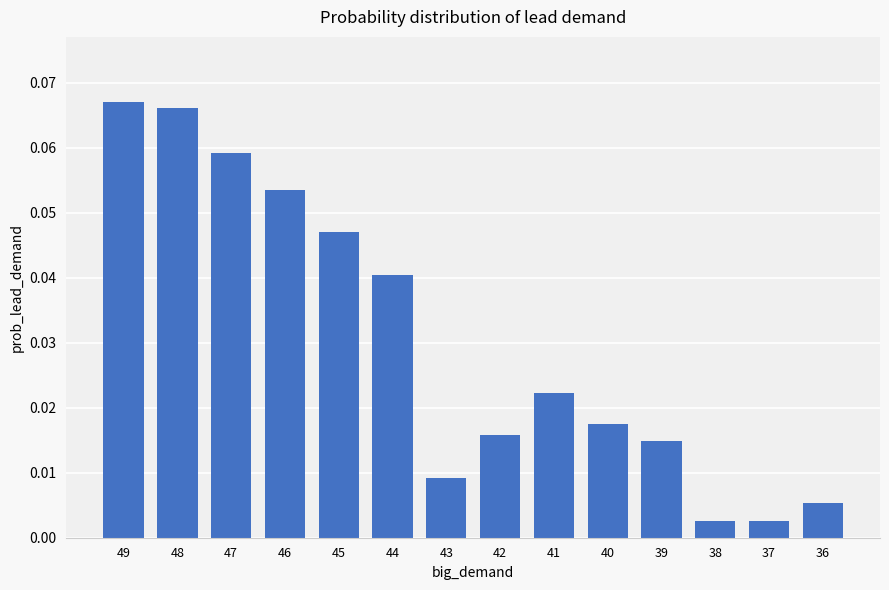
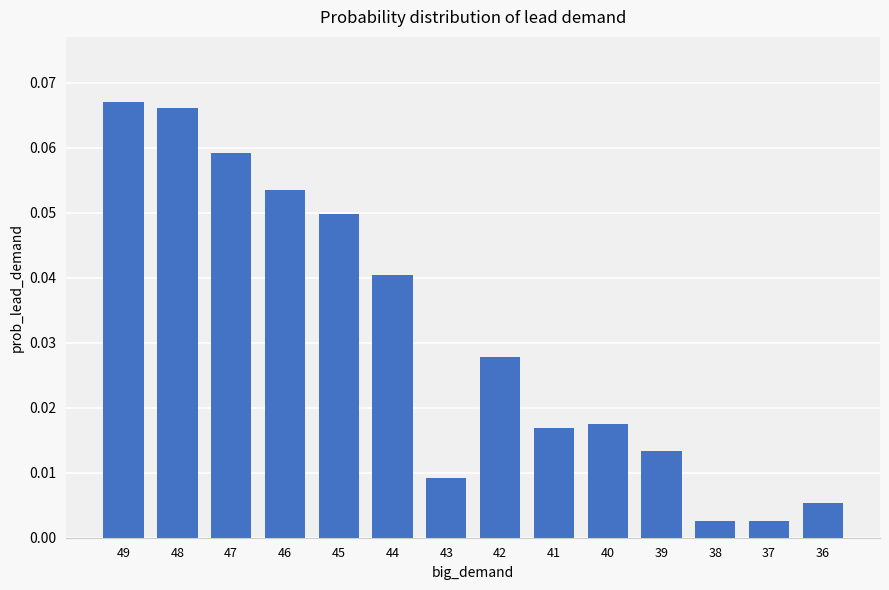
  {
    "49": 0.067,
    "48": 0.066,
    "47": 0.059,
    "46": 0.053,
-   "45": 0.047,
+   "45": 0.050,
    "44": 0.040,
    "43": 0.009,
-   "42": 0.016,
-   "41": 0.022,
+   "42": 0.028,
+   "41": 0.017,
    "40": 0.017,
-   "39": 0.015,
+   "39": 0.013,
    "38": 0.003,
    "37": 0.002,
    "36": 0.005
  }
